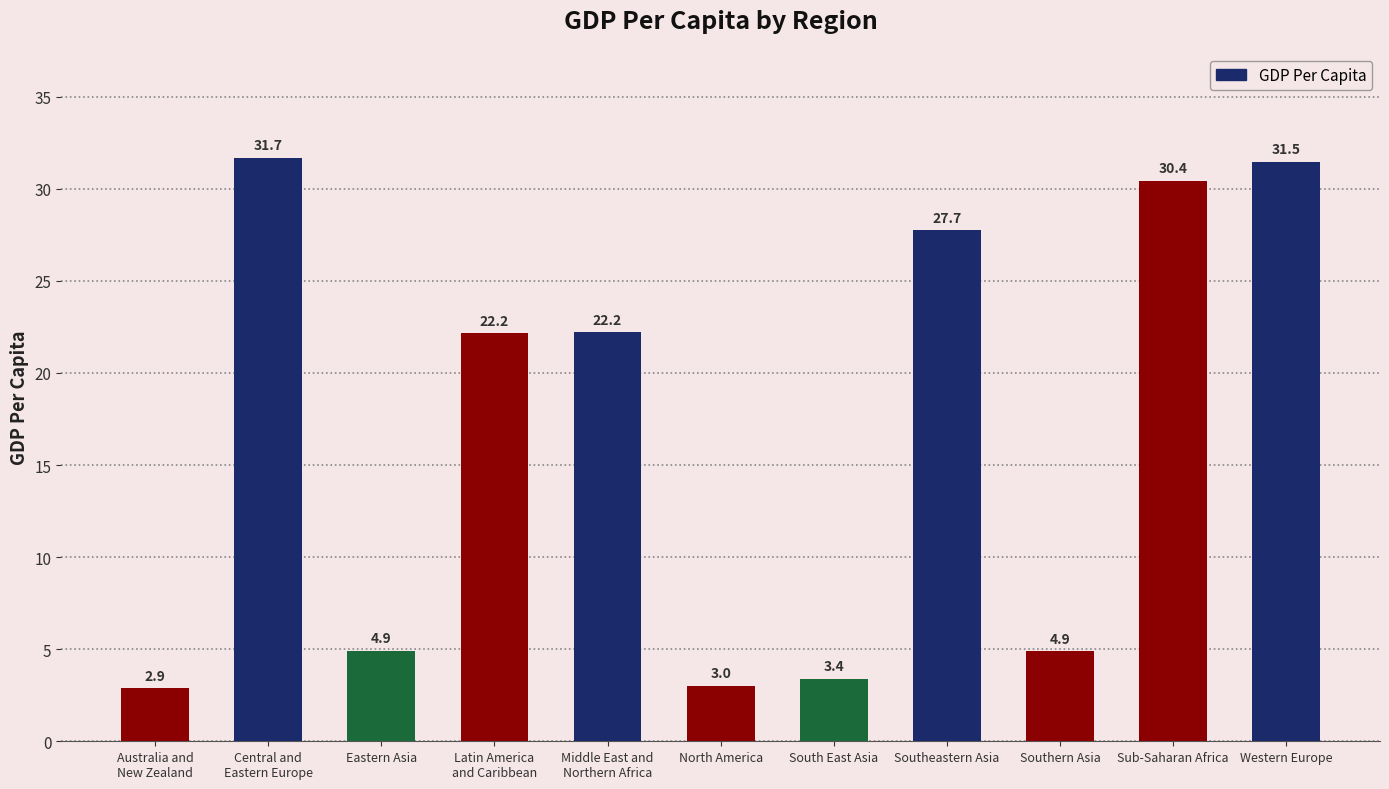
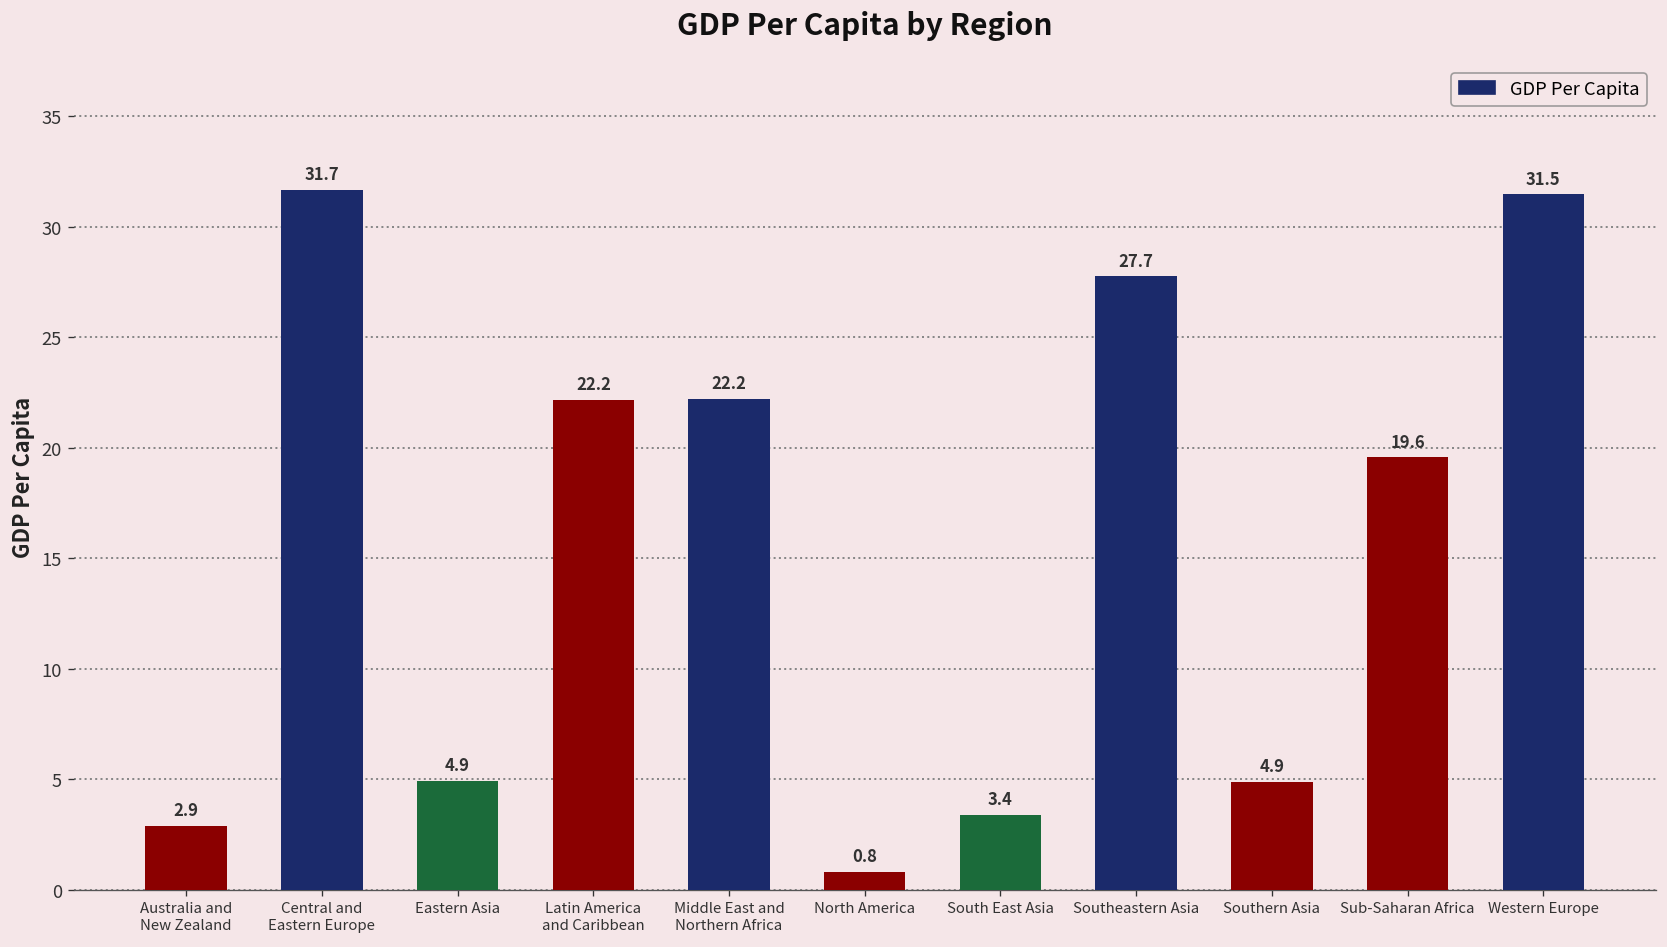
  {
    "Australia and New Zealand": 2.9,
    "Central and Eastern Europe": 31.7,
    "Eastern Asia": 4.9,
    "Latin America and Caribbean": 22.2,
    "Middle East and Northern Africa": 22.2,
-   "North America": 3.0,
+   "North America": 0.8,
    "South East Asia": 3.4,
    "Southeastern Asia": 27.7,
    "Southern Asia": 4.9,
-   "Sub-Saharan Africa": 30.4,
+   "Sub-Saharan Africa": 19.6,
    "Western Europe": 31.5
  }
